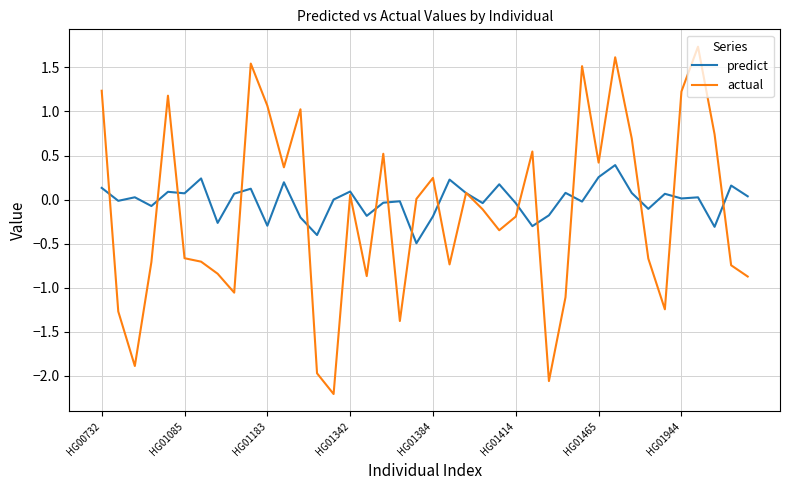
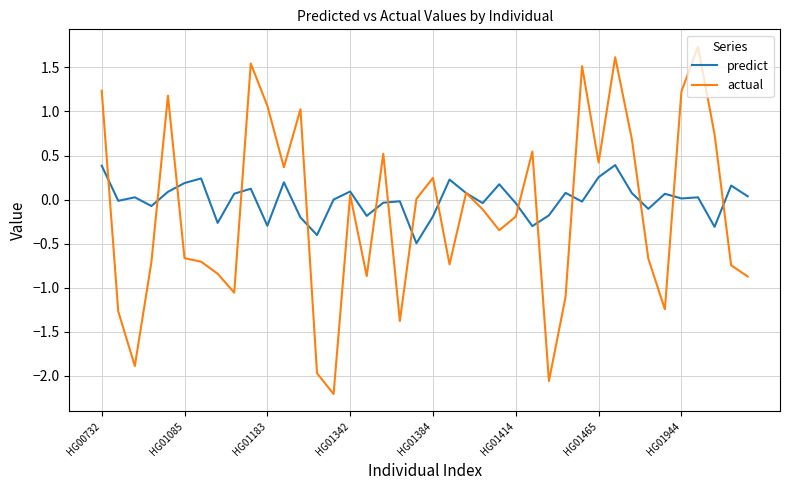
  {
    "predict": {
-     "HG00732": 0.1,
-     "HG01085": 0.1,
+     "HG00732": 0.4,
+     "HG01085": 0.2,
      "HG01183": -0.3,
      "HG01342": 0.1,
      "HG01384": -0.2,
      "HG01414": 0.0,
      "HG01465": 0.3,
      "HG01944": 0.0
    },
    "actual": {
      "HG00732": 1.2,
      "HG01085": -0.7,
      "HG01183": 1.1,
      "HG01342": 0.1,
      "HG01384": 0.2,
      "HG01414": -0.2,
      "HG01465": 0.4,
      "HG01944": 1.2
    }
  }
